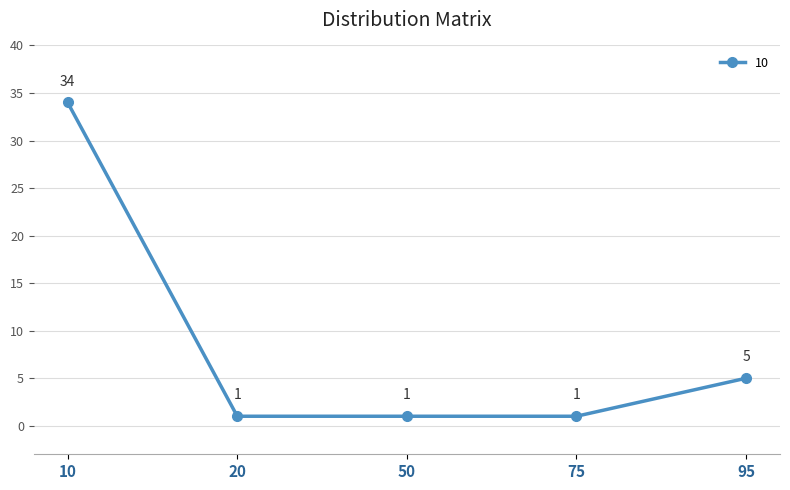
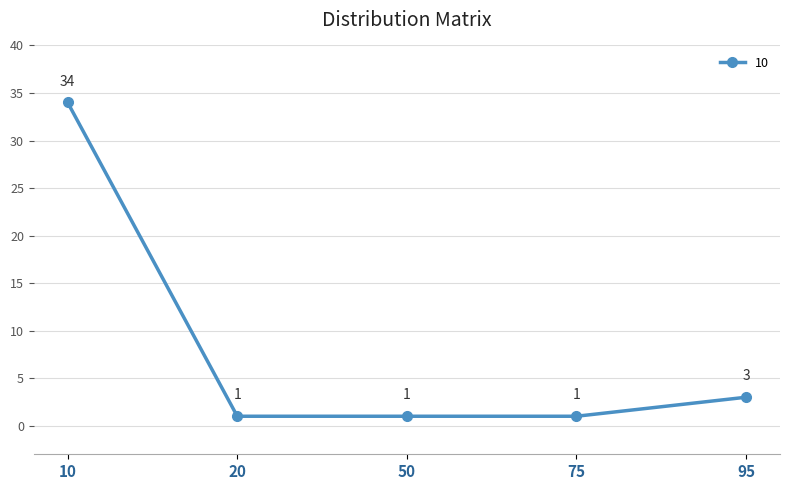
  {
    "10": 34,
    "20": 1,
    "50": 1,
    "75": 1,
-   "95": 5
+   "95": 3
  }
